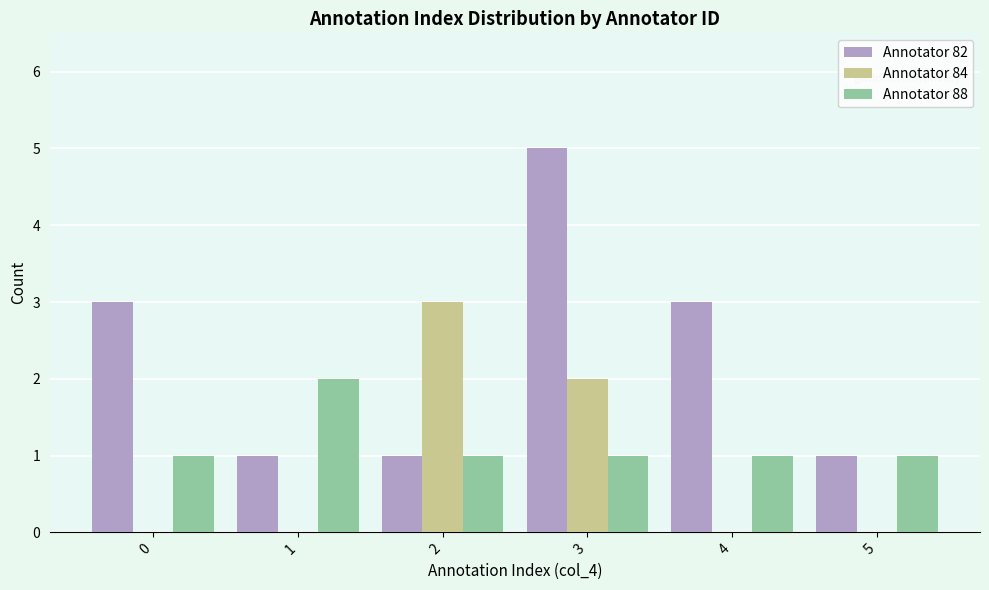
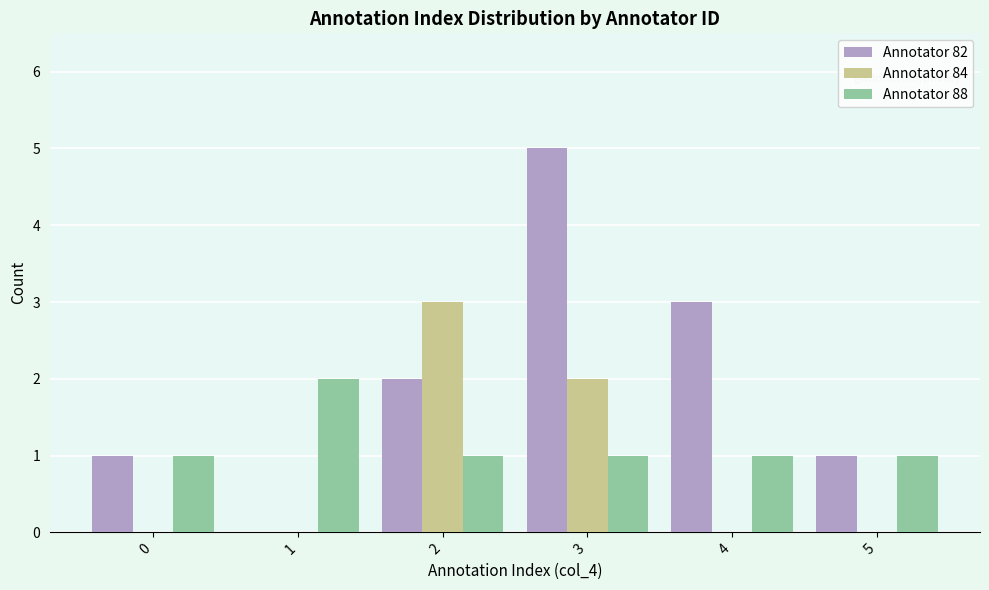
  {
    "Annotator 82": {
-     "0": 3,
-     "1": 1,
-     "2": 1,
+     "0": 1,
+     "1": 0,
+     "2": 2,
      "3": 5,
      "4": 3,
      "5": 1
    }
  }
